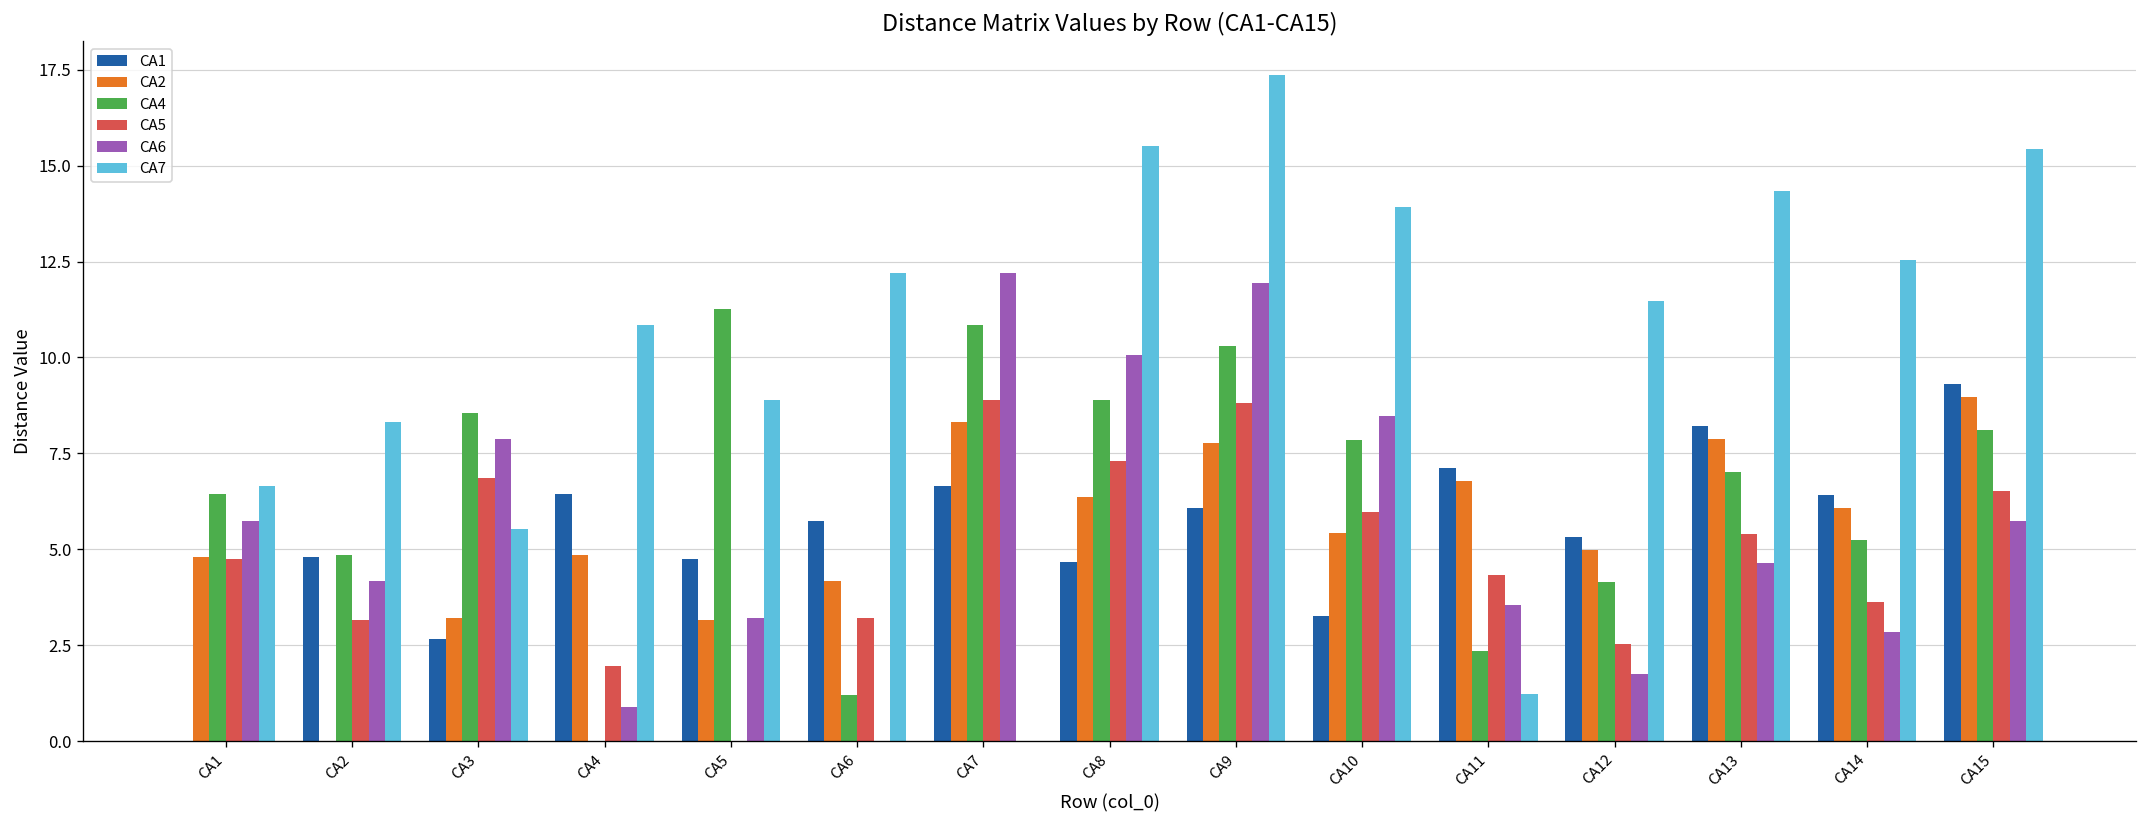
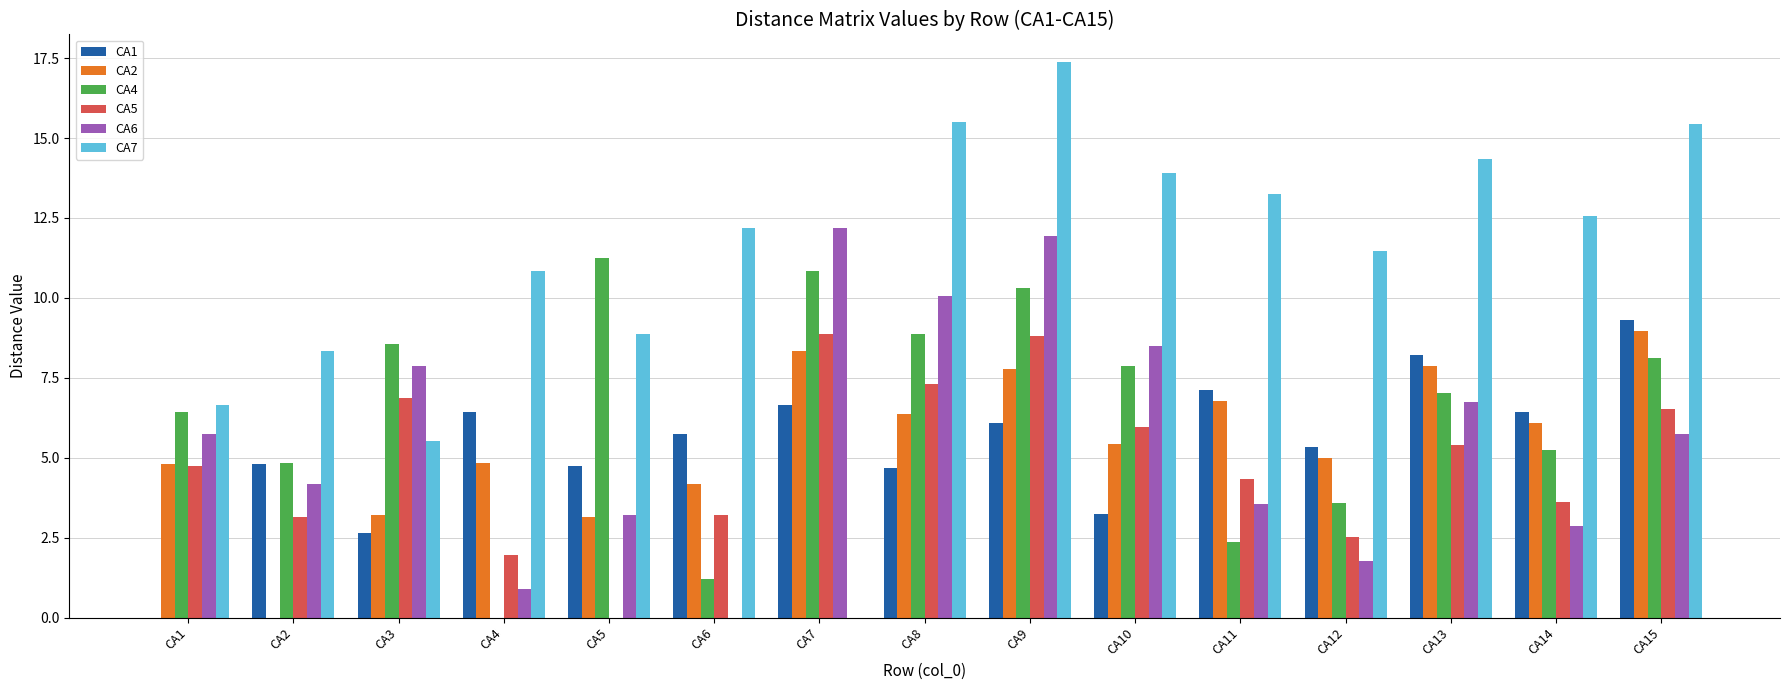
  {
    "CA1": {
      "CA1": 0.0,
      "CA2": 4.8,
      "CA3": 2.7,
      "CA4": 6.4,
      "CA5": 4.7,
      "CA6": 5.8,
      "CA7": 6.6,
      "CA8": 4.7,
      "CA9": 6.1,
      "CA10": 3.3,
      "CA11": 7.1,
      "CA12": 5.3,
      "CA13": 8.2,
      "CA14": 6.4,
      "CA15": 9.3
    },
    "CA4": {
      "CA1": 6.4,
      "CA2": 4.9,
      "CA3": 8.6,
      "CA4": 0.0,
      "CA5": 11.3,
      "CA6": 1.2,
      "CA7": 10.9,
      "CA8": 8.9,
      "CA9": 10.3,
      "CA10": 7.9,
      "CA11": 2.4,
-     "CA12": 4.1,
+     "CA12": 3.6,
      "CA13": 7.0,
      "CA14": 5.2,
      "CA15": 8.1
    },
    "CA6": {
      "CA1": 5.8,
      "CA2": 4.2,
      "CA3": 7.9,
      "CA4": 0.9,
      "CA5": 3.2,
      "CA6": 0.0,
      "CA7": 12.2,
      "CA8": 10.1,
      "CA9": 11.9,
      "CA10": 8.5,
      "CA11": 3.6,
      "CA12": 1.8,
-     "CA13": 4.6,
+     "CA13": 6.7,
      "CA14": 2.9,
      "CA15": 5.7
    },
    "CA7": {
      "CA1": 6.6,
      "CA2": 8.3,
      "CA3": 5.5,
      "CA4": 10.9,
      "CA5": 8.9,
      "CA6": 12.2,
      "CA7": 0.0,
      "CA8": 15.5,
      "CA9": 17.4,
      "CA10": 13.9,
-     "CA11": 1.2,
+     "CA11": 13.3,
      "CA12": 11.5,
      "CA13": 14.3,
      "CA14": 12.6,
      "CA15": 15.4
    }
  }
